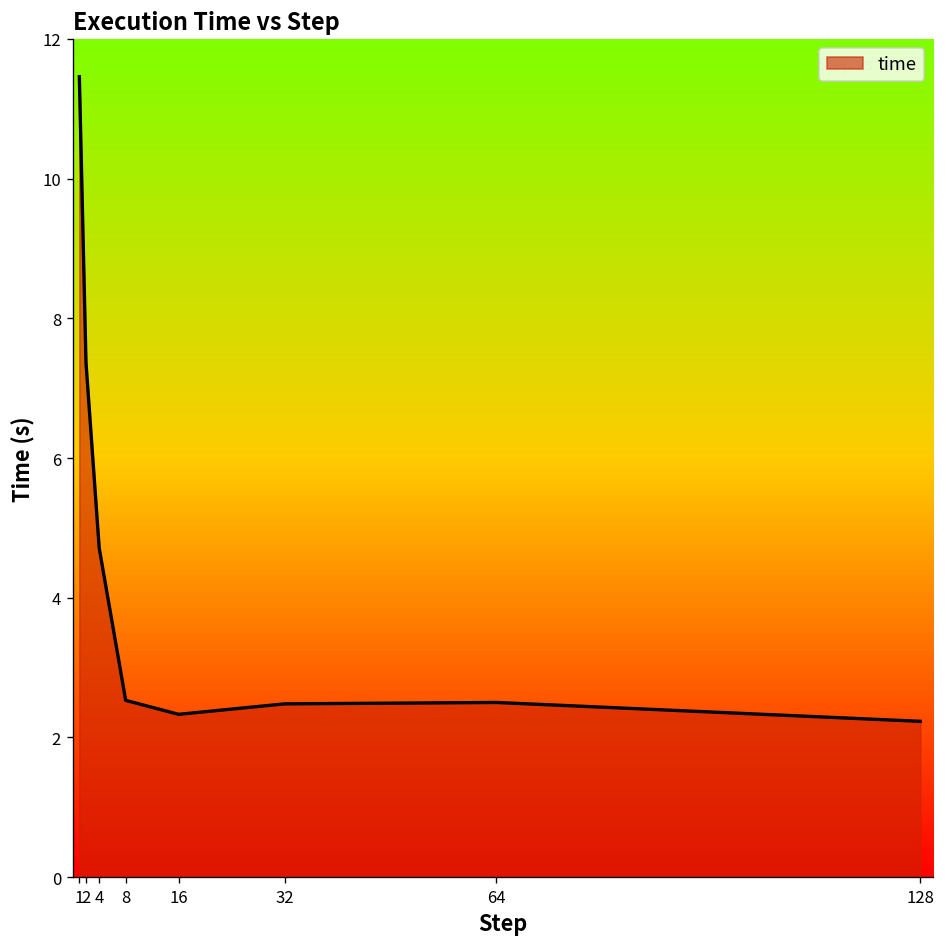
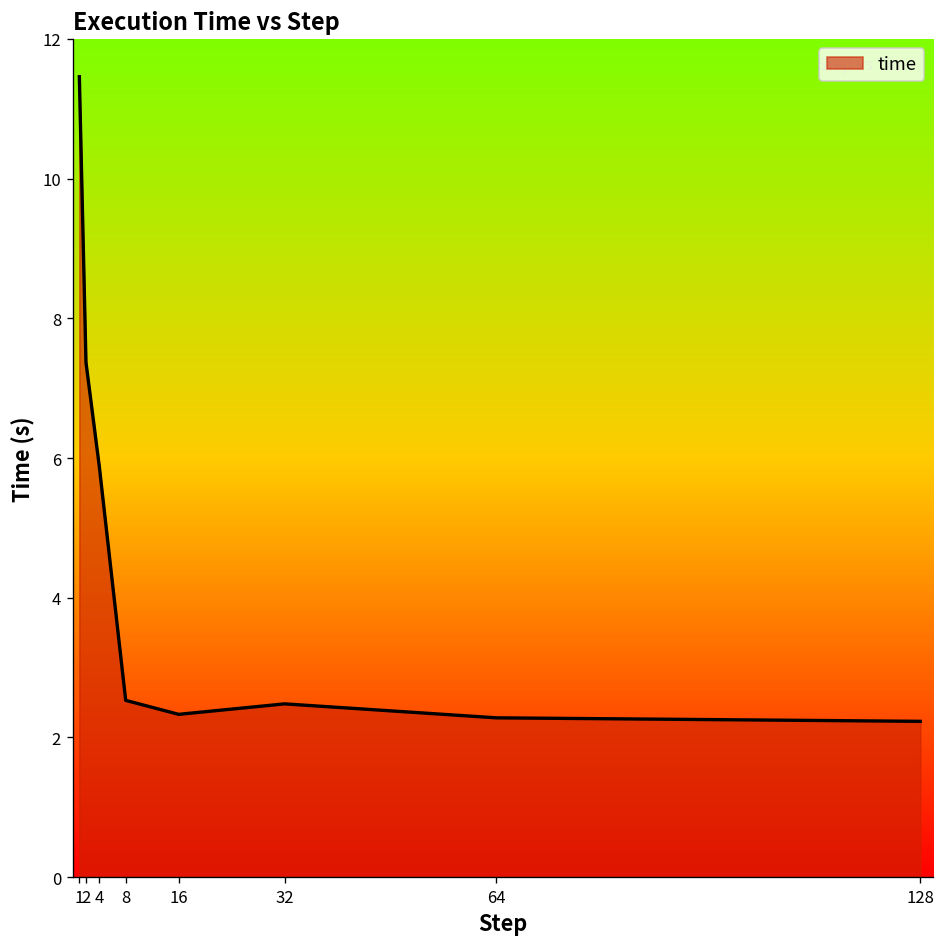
  {
-   "4": 4.7,
+   "4": 5.9,
    "8": 2.5,
    "16": 2.3,
    "32": 2.5,
-   "64": 2.5,
+   "64": 2.3,
    "128": 2.2
  }
